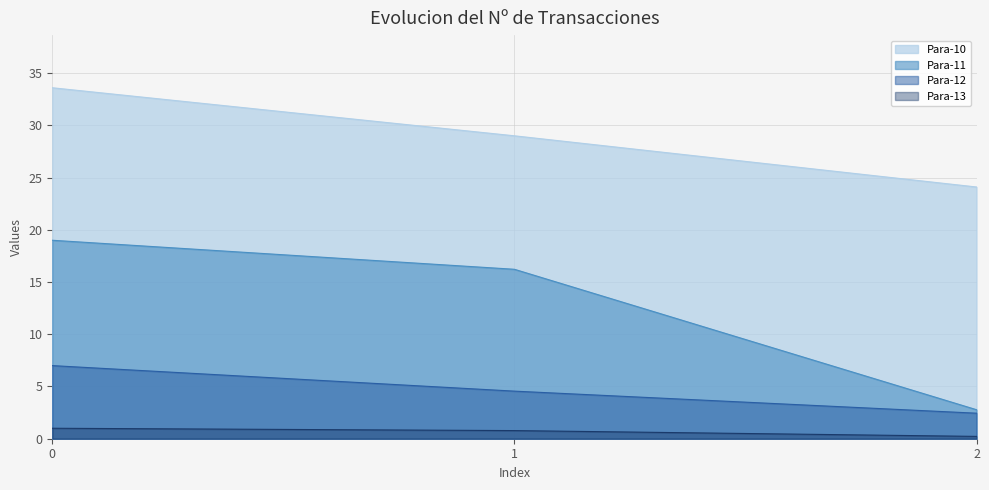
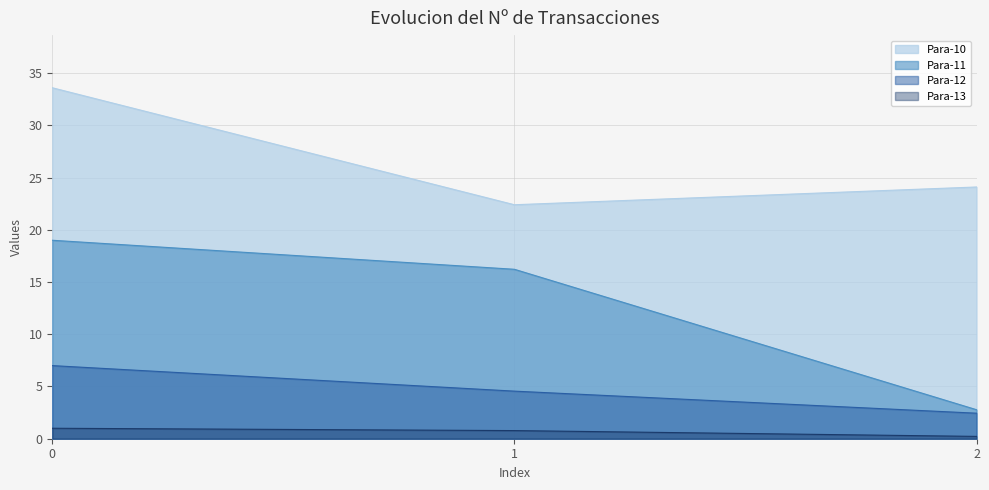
  {
    "Para-10": {
      "0": 33.6,
-     "1": 29.0,
+     "1": 22.4,
      "2": 24.1
    }
  }
